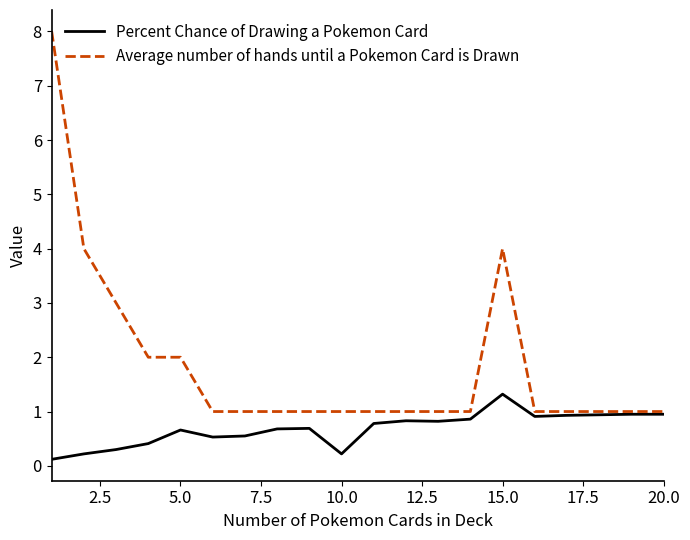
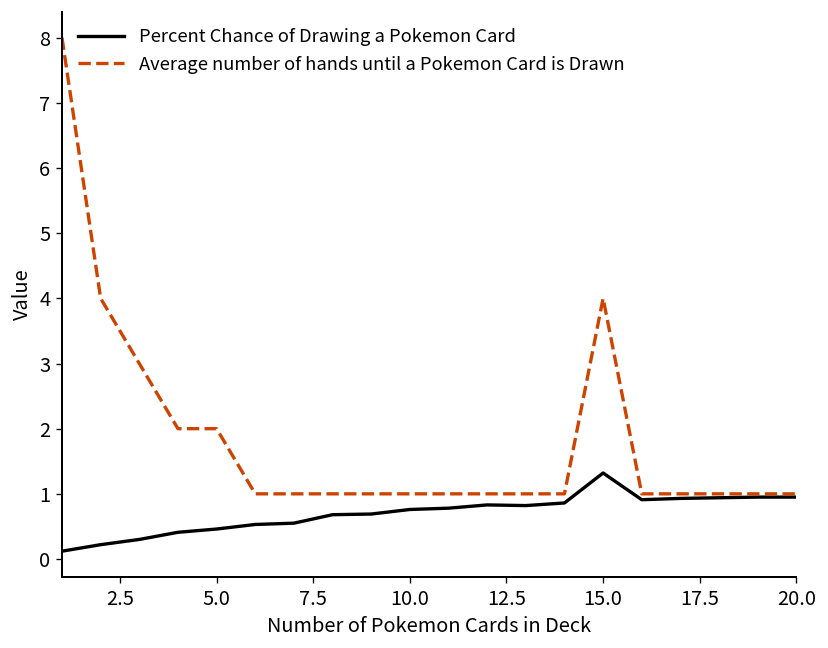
  {
    "Percent Chance of Drawing a Pokemon Card": {
-     "5.0": 0.7,
-     "10.0": 0.2,
+     "5.0": 0.5,
+     "10.0": 0.8,
      "15.0": 1.3,
      "20.0": 1.0
    },
    "Average number of hands until a Pokemon Card is Drawn": {
      "5.0": 2.0,
      "10.0": 1.0,
      "15.0": 4.0,
      "20.0": 1.0
    }
  }
